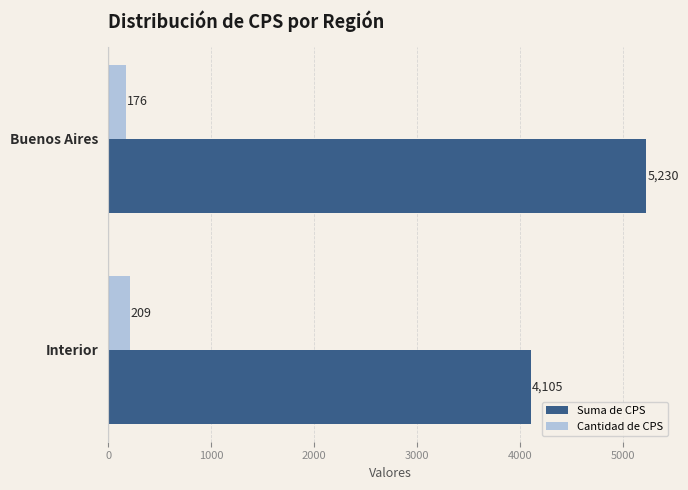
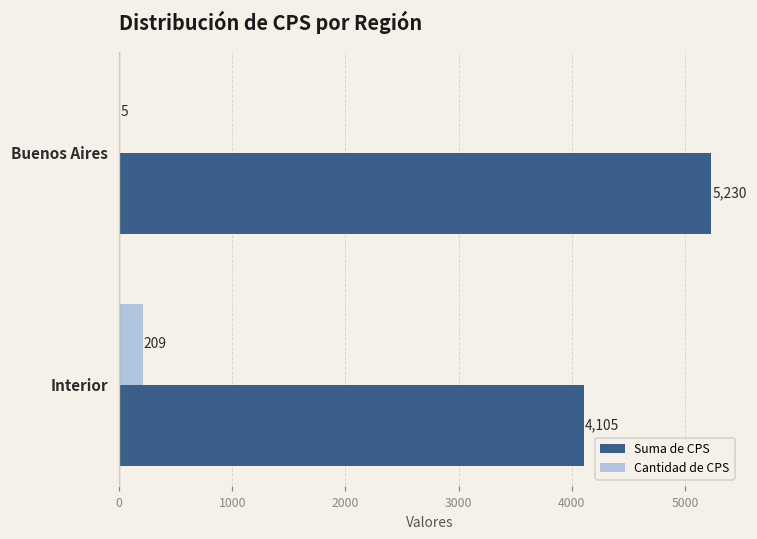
  {
    "Suma de CPS": {
      "Buenos Aires": "5,230",
      "Interior": "4,105"
    },
    "Cantidad de CPS": {
-     "Buenos Aires": "176",
+     "Buenos Aires": "5",
      "Interior": "209"
    }
  }
